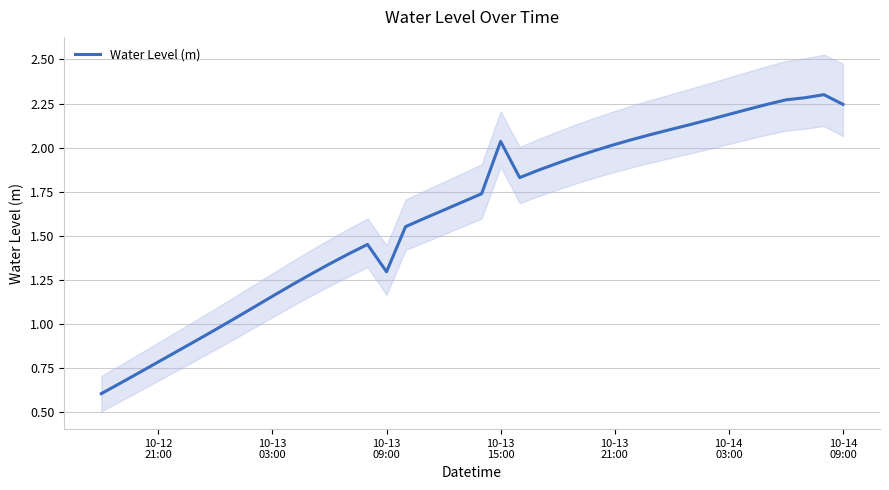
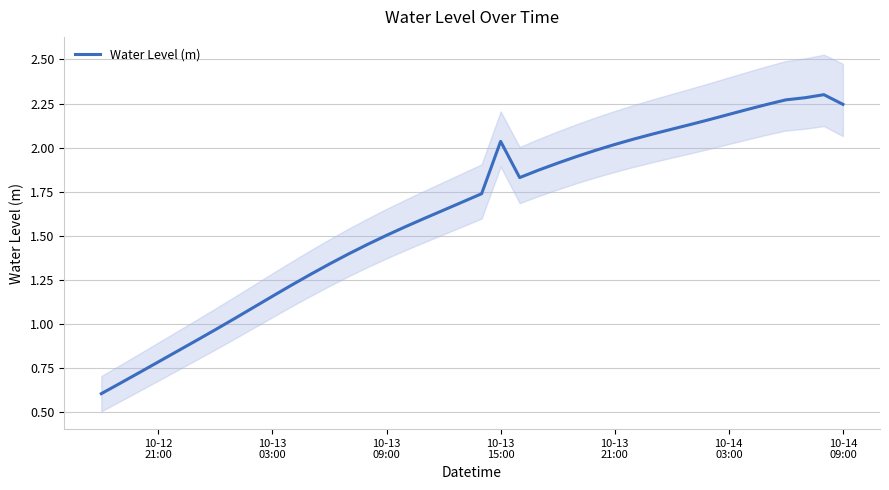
  {
    "Water Level (m)": {
      "10-12 21:00": 0.78,
      "10-13 03:00": 1.16,
-     "10-13 09:00": 1.30,
+     "10-13 09:00": 1.50,
      "10-13 15:00": 2.04,
      "10-13 21:00": 2.02,
      "10-14 03:00": 2.19,
      "10-14 09:00": 2.25
    }
  }
